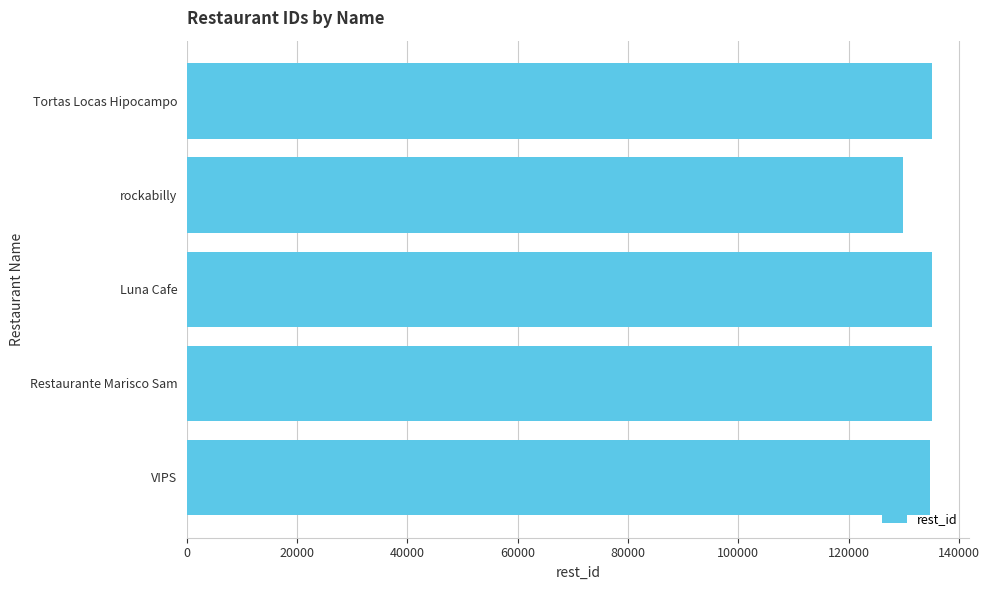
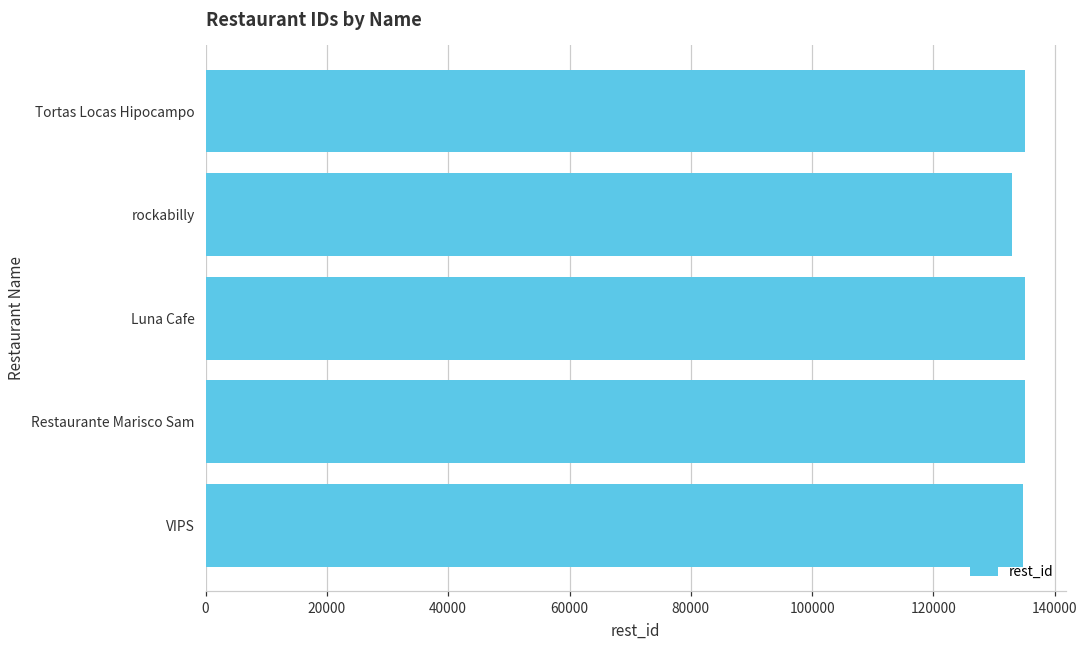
  {
    "Tortas Locas Hipocampo": 135000,
-   "rockabilly": 130000,
+   "rockabilly": 133000,
    "Luna Cafe": 135000,
    "Restaurante Marisco Sam": 135000,
    "VIPS": 135000
  }
